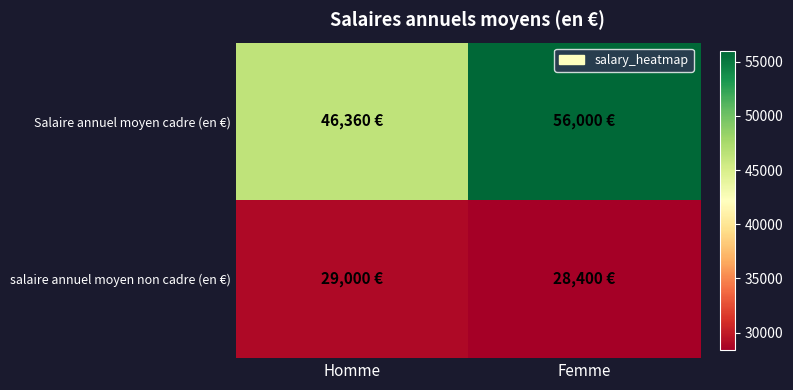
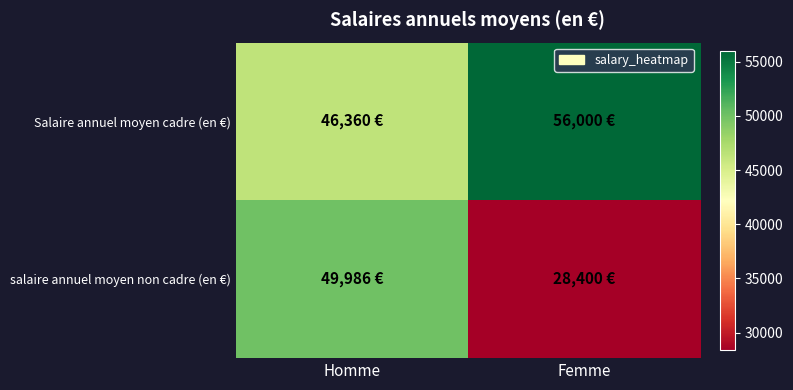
  {
    "Salaire annuel moyen cadre (en €)": {
      "Homme": "46,360",
      "Femme": "56,000"
    },
    "salaire annuel moyen non cadre (en €)": {
-     "Homme": "29,000",
+     "Homme": "49,986",
      "Femme": "28,400"
    }
  }
